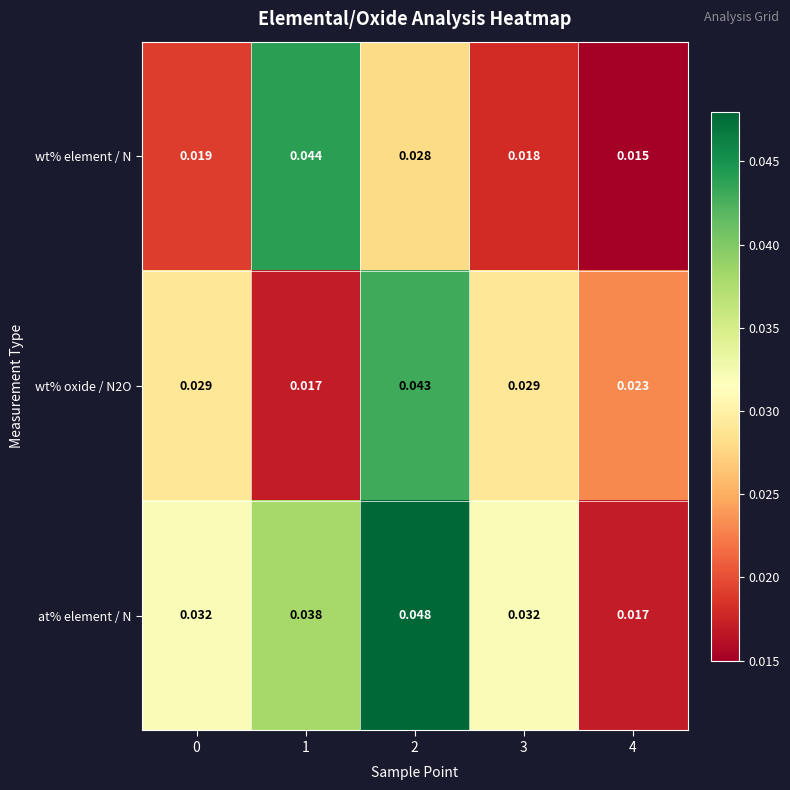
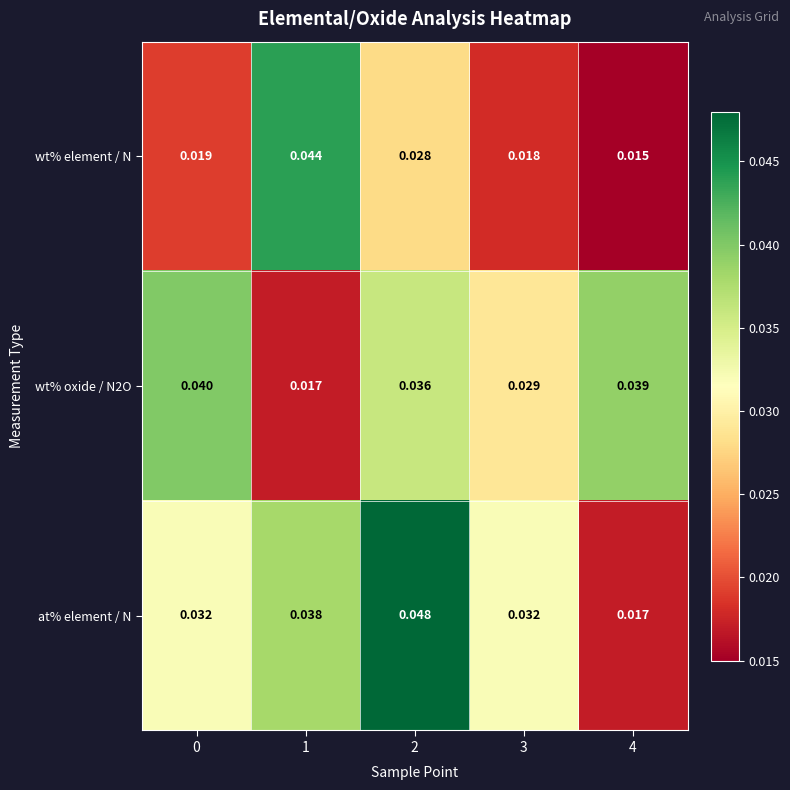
  {
    "wt% element / N": {
      "0": 0.019,
      "1": 0.044,
      "2": 0.028,
      "3": 0.018,
      "4": 0.015
    },
    "wt% oxide / N2O": {
-     "0": 0.029,
+     "0": 0.040,
      "1": 0.017,
-     "2": 0.043,
+     "2": 0.036,
      "3": 0.029,
-     "4": 0.023
+     "4": 0.039
    },
    "at% element / N": {
      "0": 0.032,
      "1": 0.038,
      "2": 0.048,
      "3": 0.032,
      "4": 0.017
    }
  }
